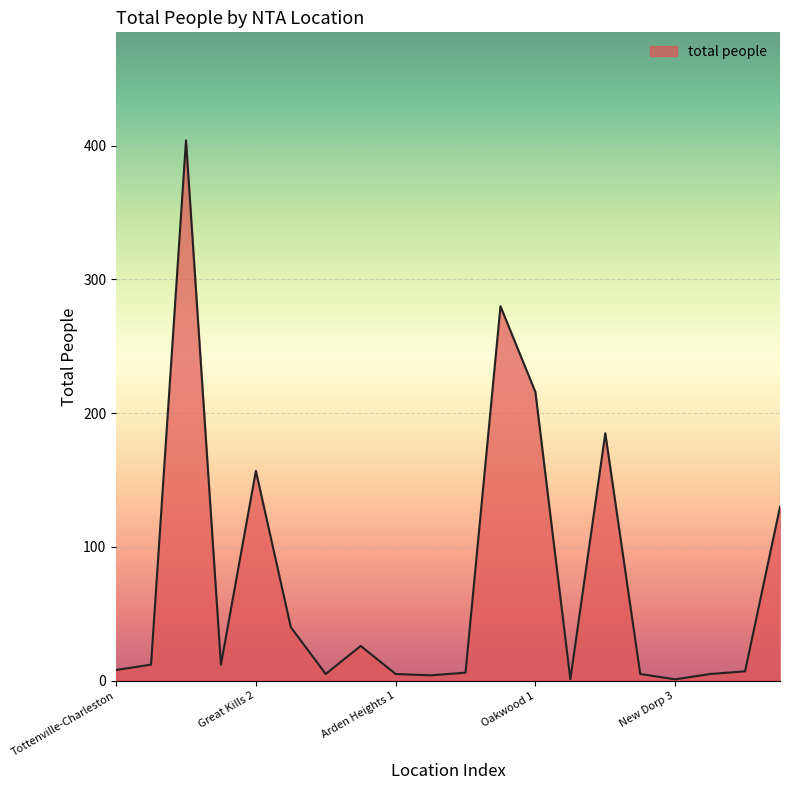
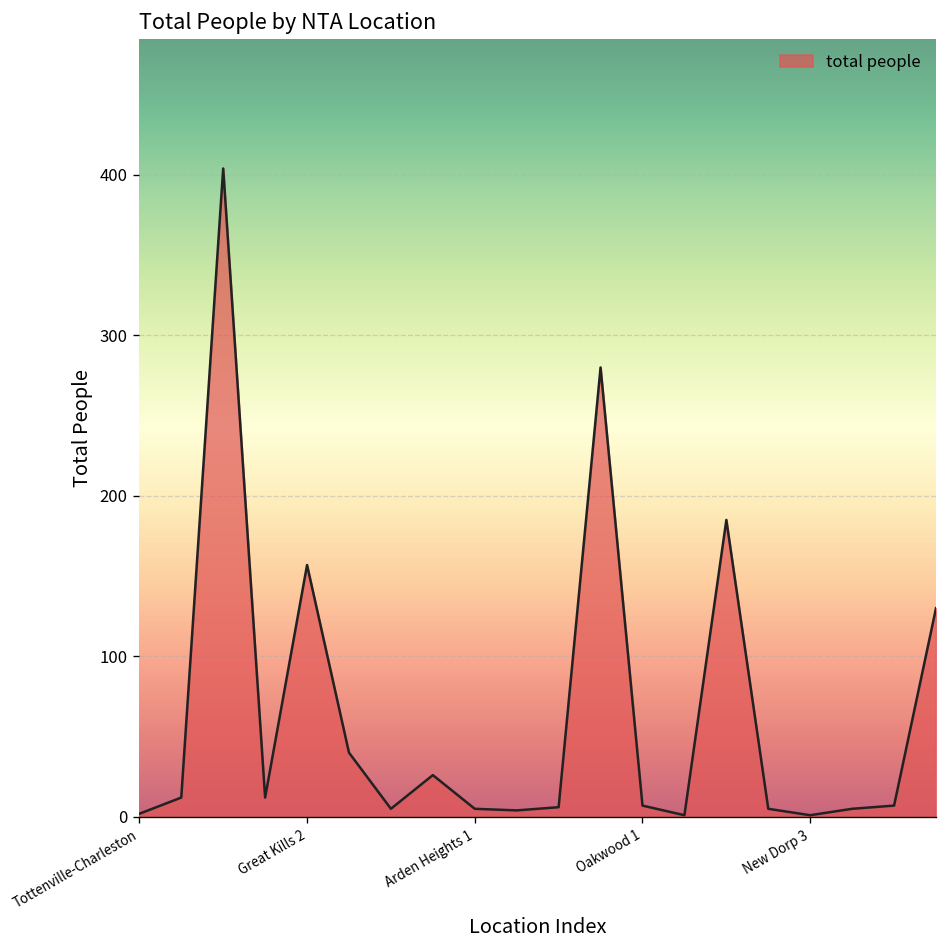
  {
-   "Tottenville-Charleston": 8,
+   "Tottenville-Charleston": 2,
    "Great Kills 2": 157,
    "Arden Heights 1": 5,
-   "Oakwood 1": 216,
+   "Oakwood 1": 7,
    "New Dorp 3": 1
  }
